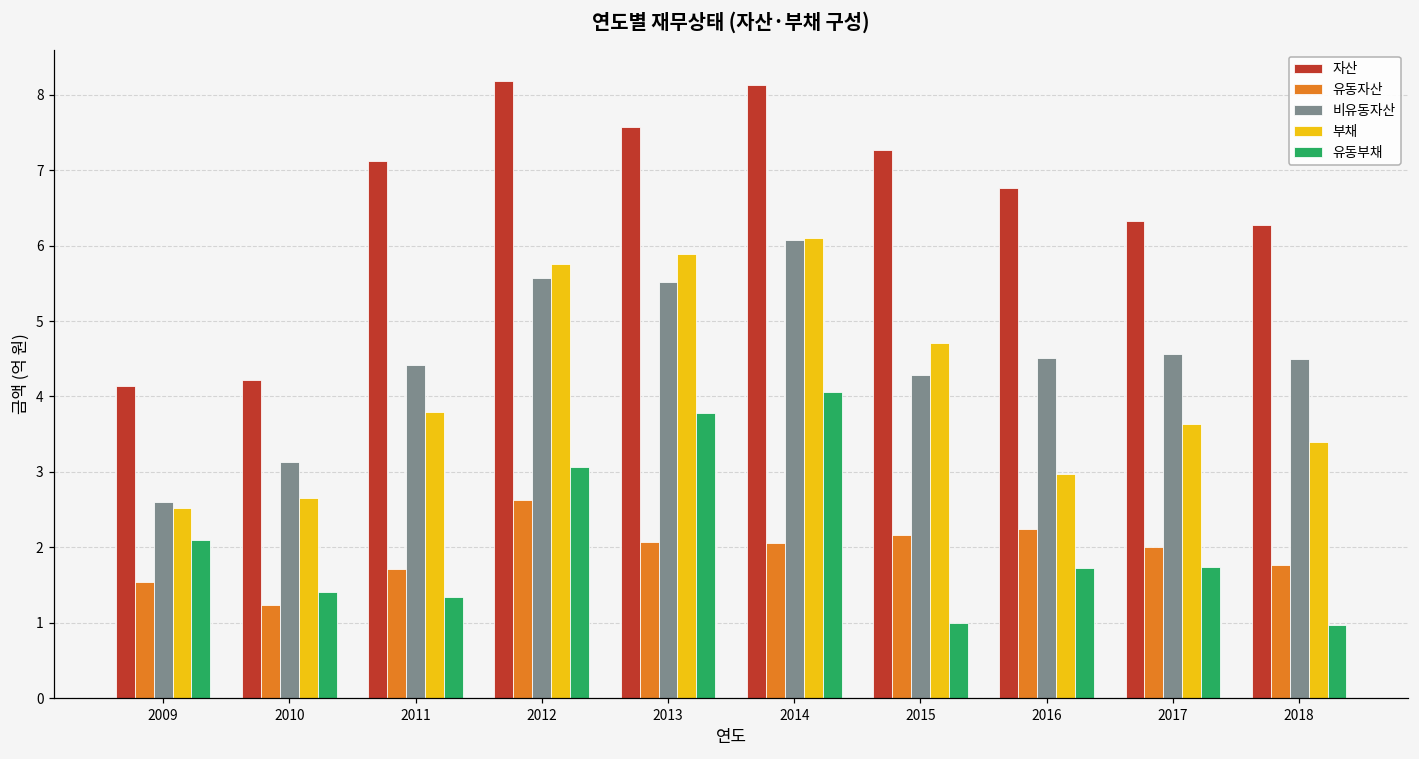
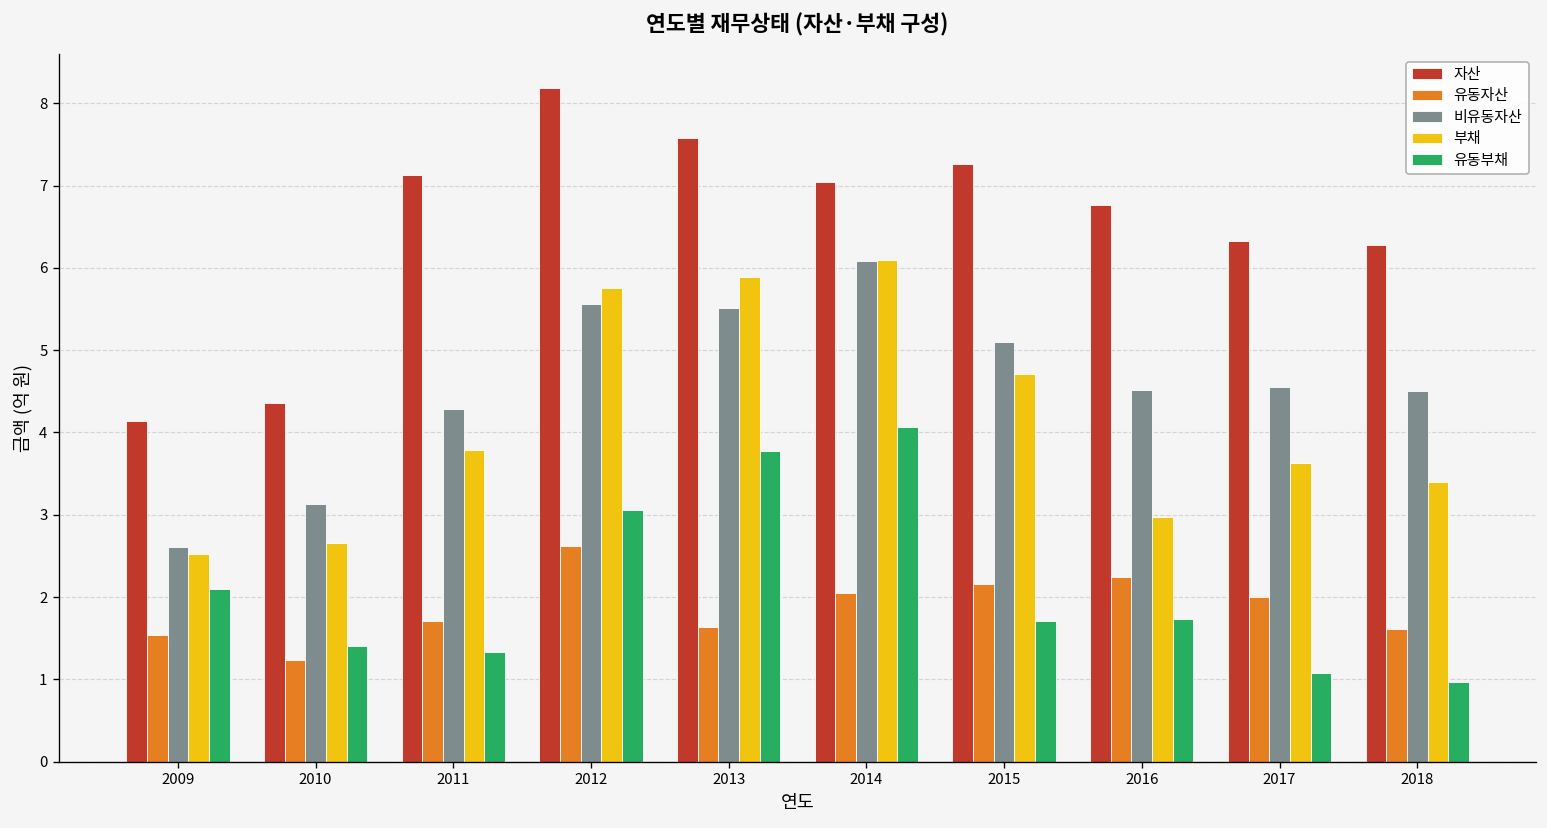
  {
    "자산": {
      "2009": 4.1,
-     "2010": 4.2,
+     "2010": 4.4,
      "2011": 7.1,
      "2012": 8.2,
      "2013": 7.6,
-     "2014": 8.1,
+     "2014": 7.0,
      "2015": 7.3,
      "2016": 6.8,
      "2017": 6.3,
      "2018": 6.3
    },
    "유동자산": {
      "2009": 1.5,
      "2010": 1.2,
      "2011": 1.7,
      "2012": 2.6,
-     "2013": 2.1,
+     "2013": 1.6,
      "2014": 2.1,
      "2015": 2.2,
      "2016": 2.2,
      "2017": 2.0,
-     "2018": 1.8
+     "2018": 1.6
    },
    "비유동자산": {
      "2009": 2.6,
      "2010": 3.1,
-     "2011": 4.4,
+     "2011": 4.3,
      "2012": 5.6,
      "2013": 5.5,
      "2014": 6.1,
-     "2015": 4.3,
+     "2015": 5.1,
      "2016": 4.5,
      "2017": 4.6,
      "2018": 4.5
    },
    "부채": {
      "2009": 2.5,
      "2010": 2.7,
      "2011": 3.8,
      "2012": 5.8,
      "2013": 5.9,
      "2014": 6.1,
      "2015": 4.7,
      "2016": 3.0,
      "2017": 3.6,
      "2018": 3.4
    },
    "유동부채": {
      "2009": 2.1,
      "2010": 1.4,
      "2011": 1.3,
      "2012": 3.1,
      "2013": 3.8,
      "2014": 4.1,
-     "2015": 1.0,
+     "2015": 1.7,
      "2016": 1.7,
-     "2017": 1.7,
+     "2017": 1.1,
      "2018": 1.0
    }
  }
